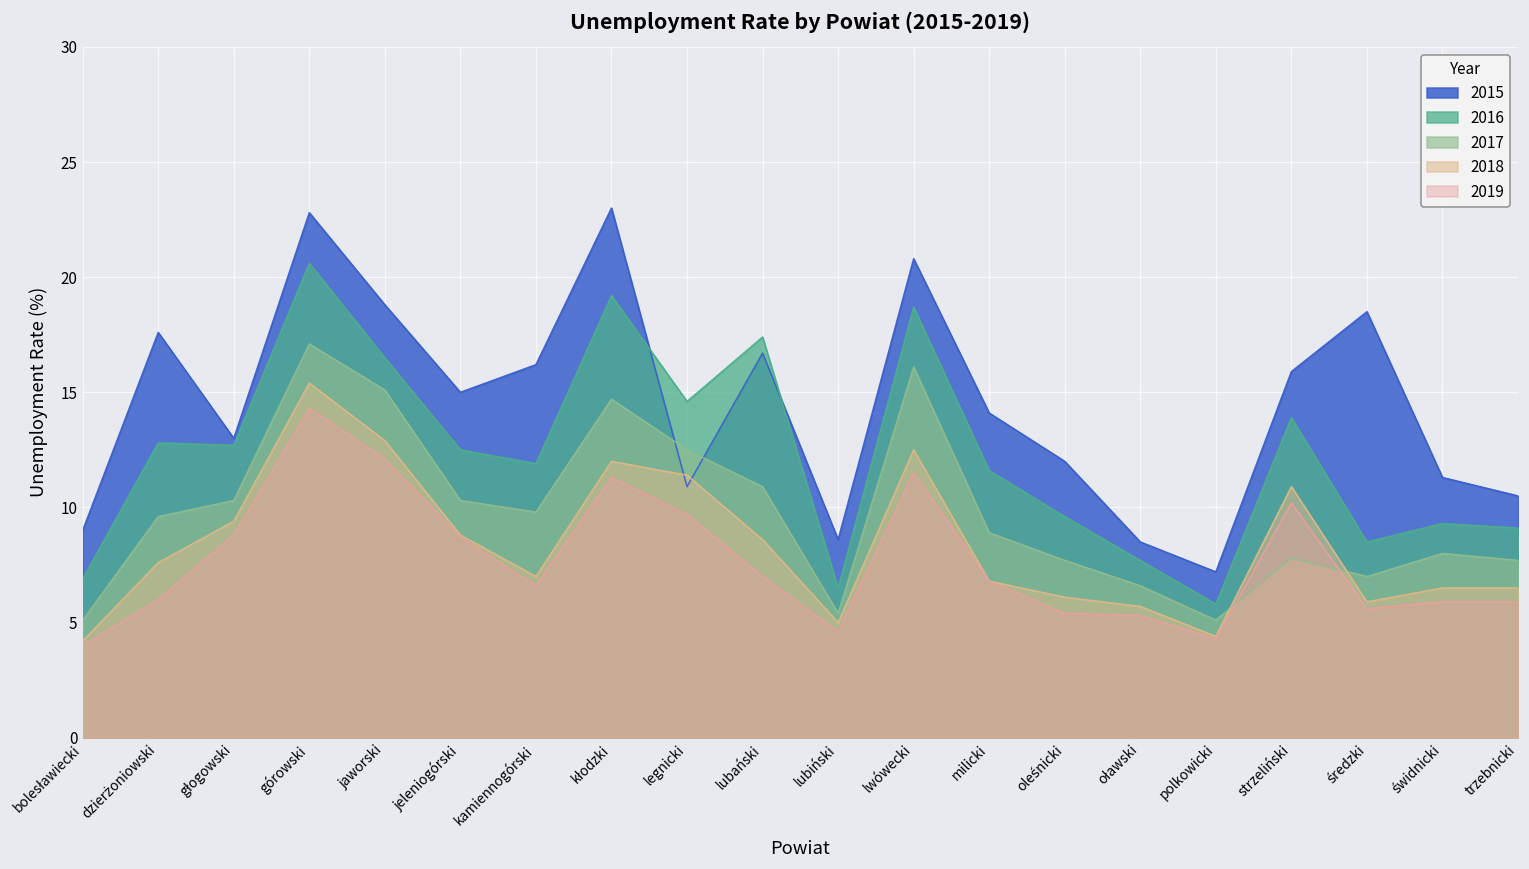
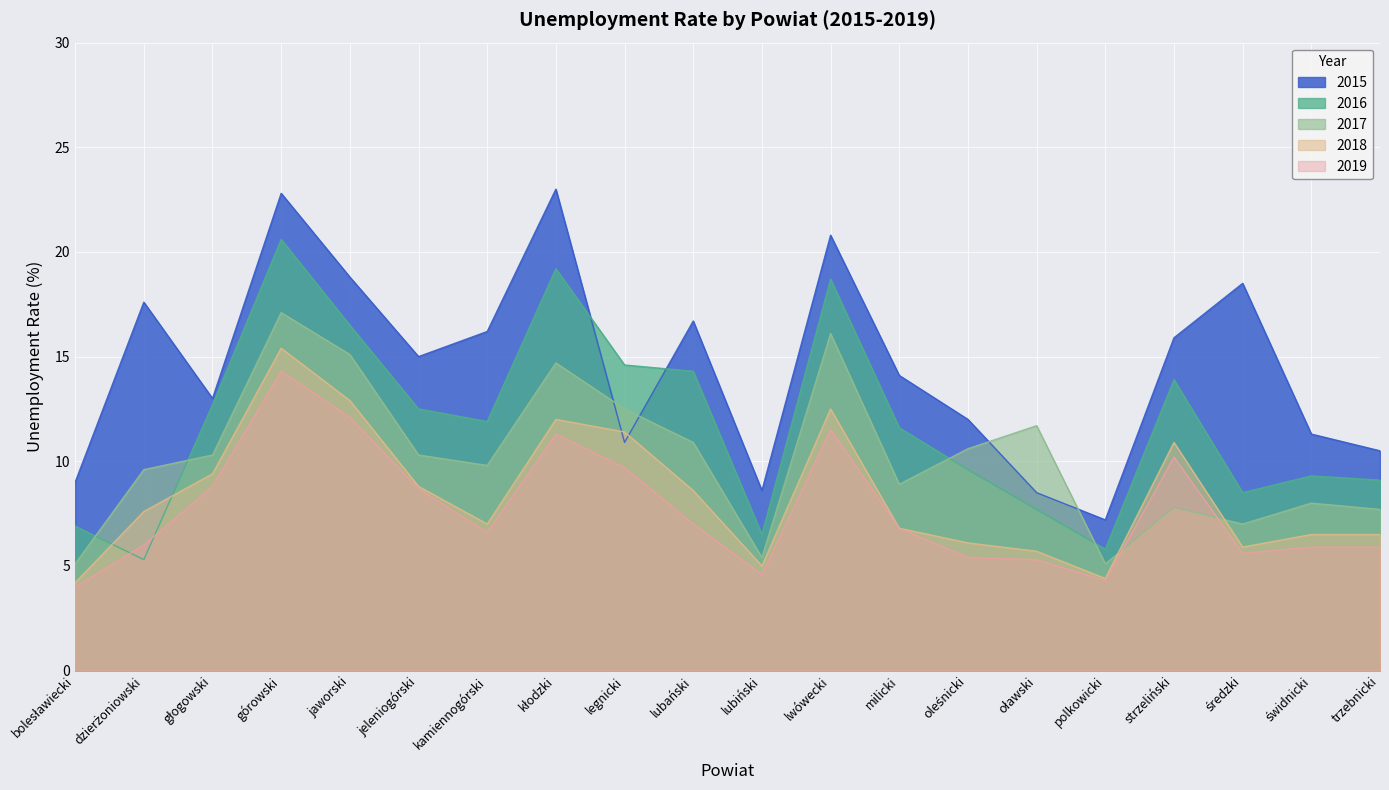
  {
    "2015": {
      "bolesławiecki": 9.0,
      "dzierżoniowski": 17.6,
      "głogowski": 13.0,
      "górowski": 22.8,
      "jaworski": 18.8,
      "jeleniogórski": 15.0,
      "kamiennogórski": 16.2,
      "kłodzki": 23.0,
      "legnicki": 10.9,
      "lubański": 16.7,
      "lubiński": 8.6,
      "lwówecki": 20.8,
      "milicki": 14.1,
      "oleśnicki": 12.0,
      "oławski": 8.5,
      "polkowicki": 7.2,
      "strzeliński": 15.9,
      "średzki": 18.5,
      "świdnicki": 11.3,
      "trzebnicki": 10.5
    },
    "2016": {
      "bolesławiecki": 6.9,
-     "dzierżoniowski": 12.8,
+     "dzierżoniowski": 5.3,
      "głogowski": 12.7,
      "górowski": 20.6,
      "jaworski": 16.5,
      "jeleniogórski": 12.5,
      "kamiennogórski": 11.9,
      "kłodzki": 19.2,
      "legnicki": 14.6,
-     "lubański": 17.4,
+     "lubański": 14.3,
      "lubiński": 6.5,
      "lwówecki": 18.7,
      "milicki": 11.6,
      "oleśnicki": 9.6,
      "oławski": 7.7,
      "polkowicki": 5.8,
      "strzeliński": 13.9,
      "średzki": 8.5,
      "świdnicki": 9.3,
      "trzebnicki": 9.1
    },
    "2017": {
      "bolesławiecki": 5.1,
      "dzierżoniowski": 9.6,
      "głogowski": 10.3,
      "górowski": 17.1,
      "jaworski": 15.1,
      "jeleniogórski": 10.3,
      "kamiennogórski": 9.8,
      "kłodzki": 14.7,
      "legnicki": 12.5,
      "lubański": 10.9,
      "lubiński": 5.4,
      "lwówecki": 16.1,
      "milicki": 8.9,
-     "oleśnicki": 7.7,
-     "oławski": 6.6,
+     "oleśnicki": 10.6,
+     "oławski": 11.7,
      "polkowicki": 5.1,
      "strzeliński": 7.8,
      "średzki": 7.0,
      "świdnicki": 8.0,
      "trzebnicki": 7.7
    }
  }
